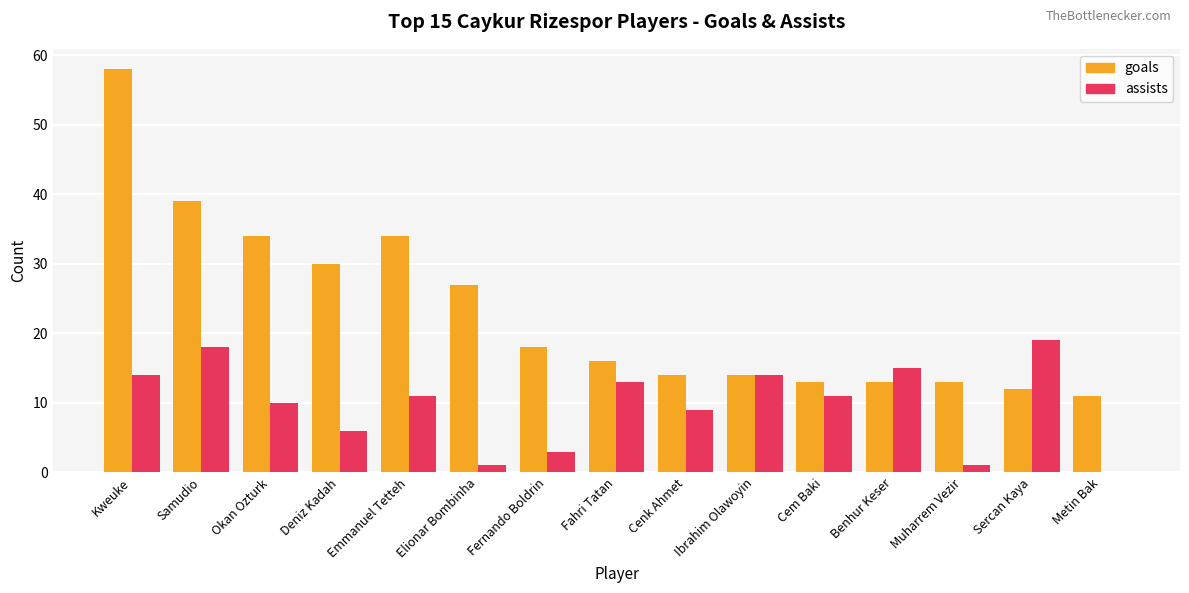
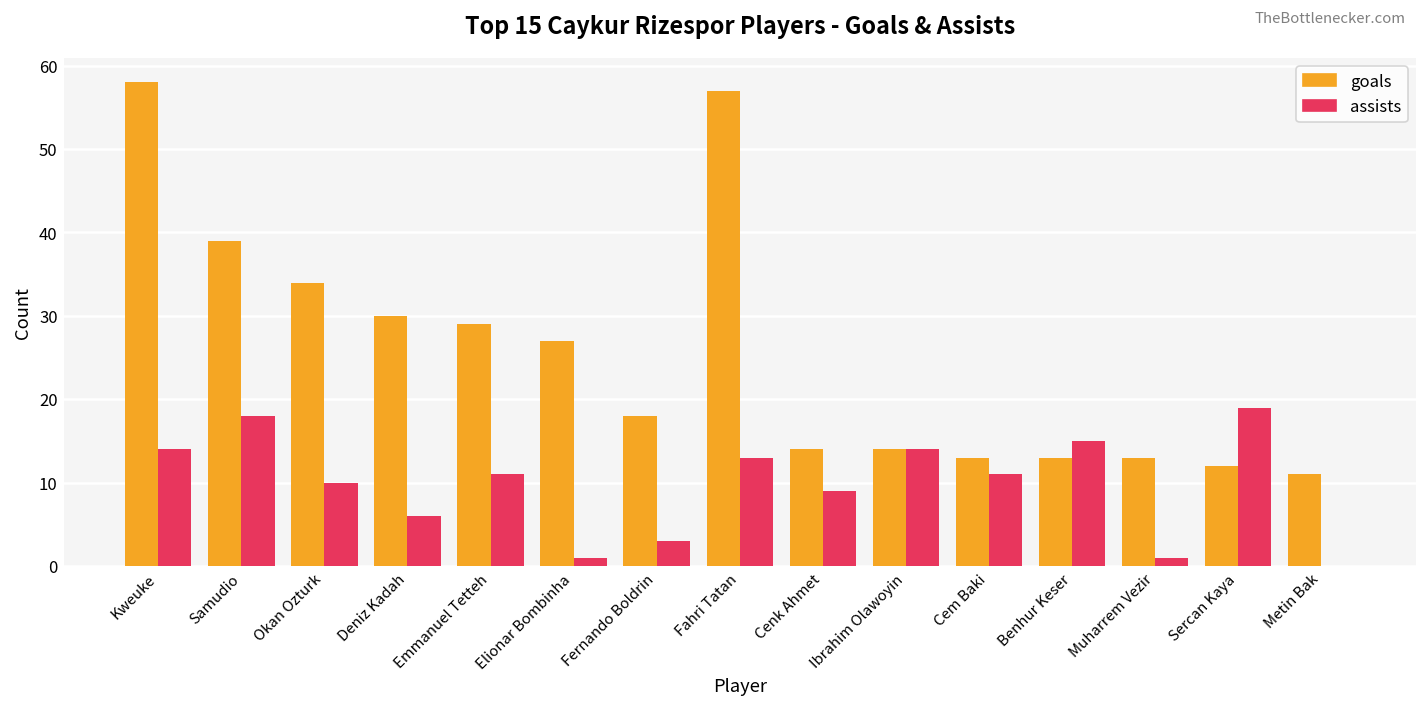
  {
    "goals": {
      "Kweuke": 58,
      "Samudio": 39,
      "Okan Ozturk": 34,
      "Deniz Kadah": 30,
-     "Emmanuel Tetteh": 34,
+     "Emmanuel Tetteh": 29,
      "Elionar Bombinha": 27,
      "Fernando Boldrin": 18,
-     "Fahri Tatan": 16,
+     "Fahri Tatan": 57,
      "Cenk Ahmet": 14,
      "Ibrahim Olawoyin": 14,
      "Cem Baki": 13,
      "Benhur Keser": 13,
      "Muharrem Vezir": 13,
      "Sercan Kaya": 12,
      "Metin Bak": 11
    },
    "assists": {
      "Kweuke": 14,
      "Samudio": 18,
      "Okan Ozturk": 10,
      "Deniz Kadah": 6,
      "Emmanuel Tetteh": 11,
      "Elionar Bombinha": 1,
      "Fernando Boldrin": 3,
      "Fahri Tatan": 13,
      "Cenk Ahmet": 9,
      "Ibrahim Olawoyin": 14,
      "Cem Baki": 11,
      "Benhur Keser": 15,
      "Muharrem Vezir": 1,
      "Sercan Kaya": 19,
      "Metin Bak": 0
    }
  }
